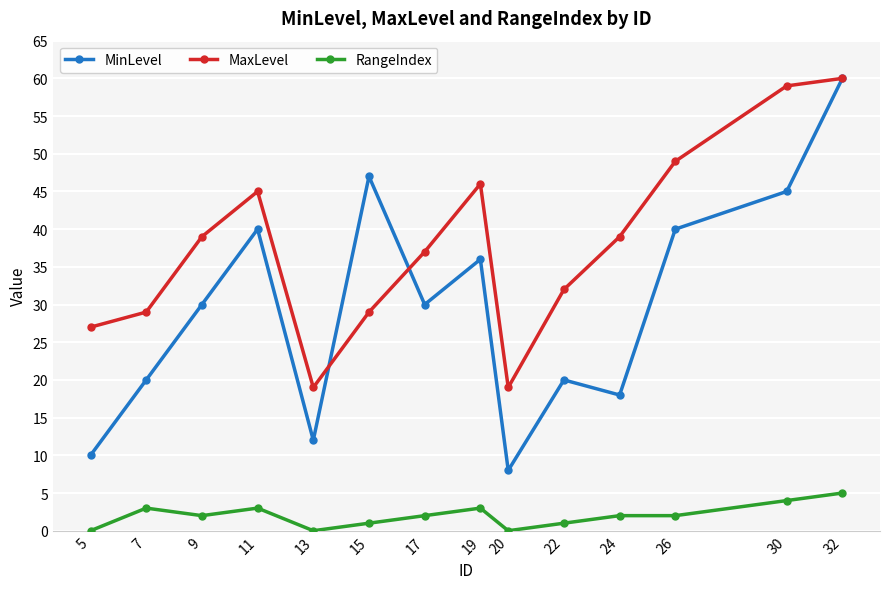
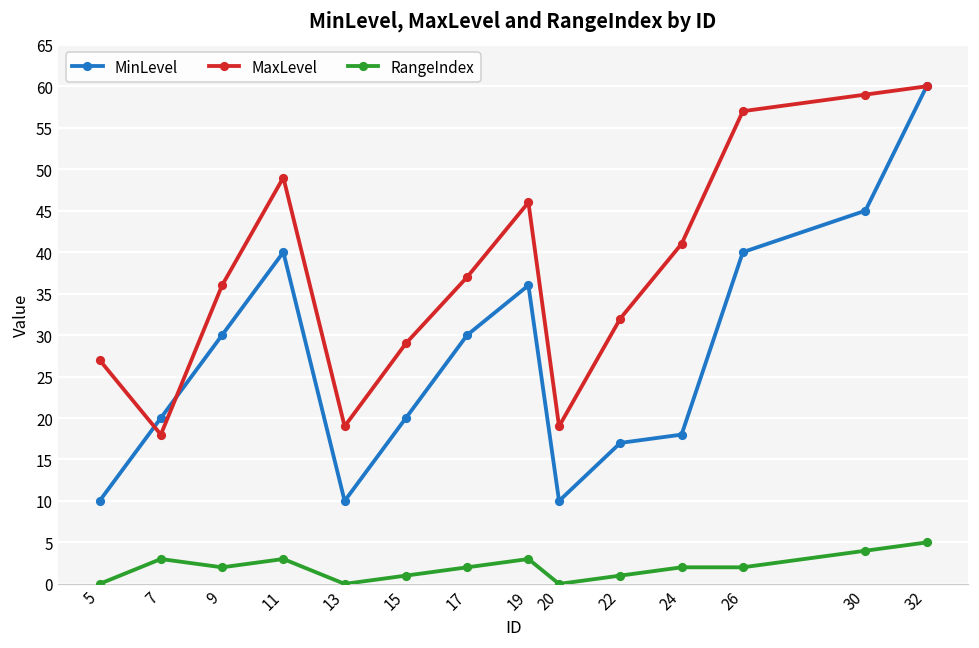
  {
    "MinLevel": {
      "5": 10,
      "7": 20,
      "9": 30,
      "11": 40,
-     "13": 12,
-     "15": 47,
+     "13": 10,
+     "15": 20,
      "17": 30,
      "19": 36,
-     "20": 8,
-     "22": 20,
+     "20": 10,
+     "22": 17,
      "24": 18,
      "26": 40,
      "30": 45
    },
    "MaxLevel": {
      "5": 27,
-     "7": 29,
-     "9": 39,
-     "11": 45,
+     "7": 18,
+     "9": 36,
+     "11": 49,
      "13": 19,
      "15": 29,
      "17": 37,
      "19": 46,
      "20": 19,
      "22": 32,
-     "24": 39,
-     "26": 49,
+     "24": 41,
+     "26": 57,
      "30": 59
    },
    "RangeIndex": {
      "5": 0,
      "7": 3,
      "9": 2,
      "11": 3,
      "13": 0,
      "15": 1,
      "17": 2,
      "19": 3,
      "20": 0,
      "22": 1,
      "24": 2,
      "26": 2,
      "30": 4,
      "32": 5
    }
  }
